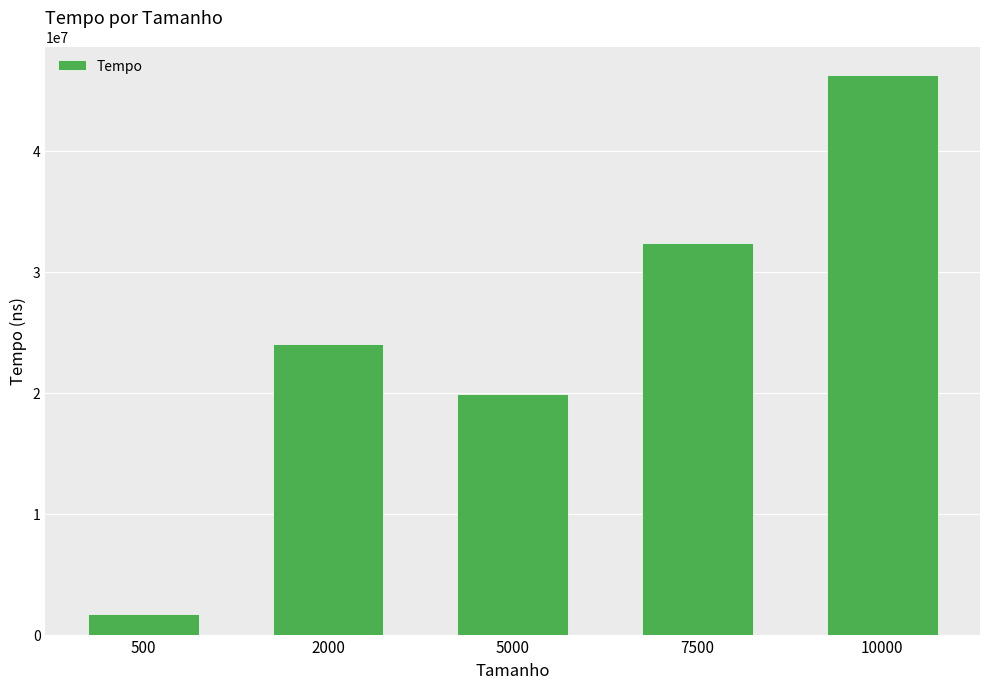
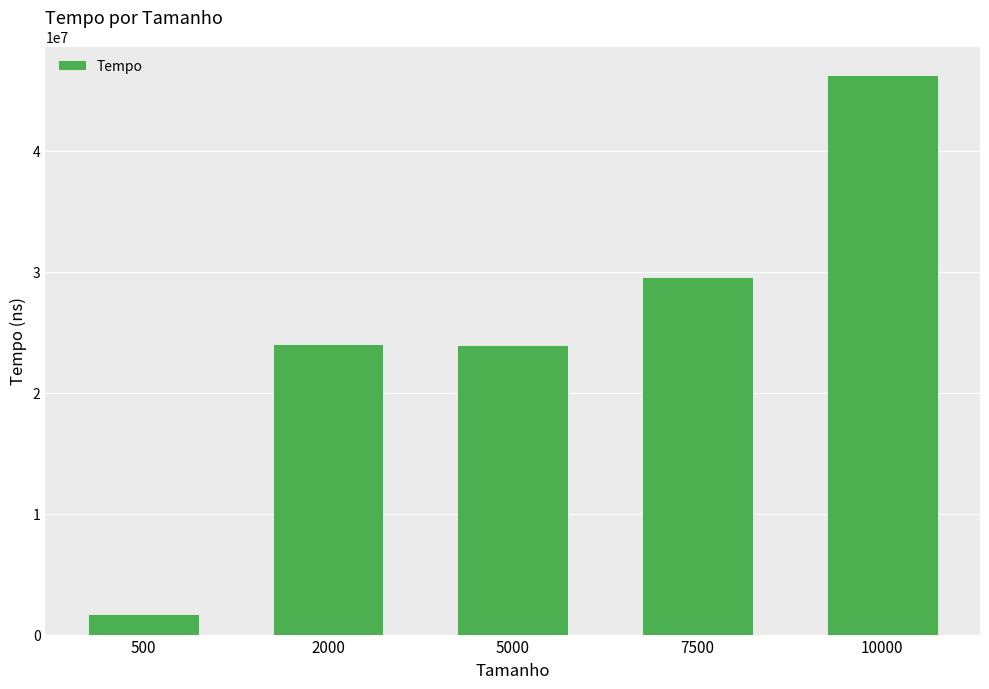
  {
    "500": 1700000,
    "2000": 24000000,
-   "5000": 19900000,
-   "7500": 32400000,
+   "5000": 24000000,
+   "7500": 29600000,
    "10000": 46300000
  }
